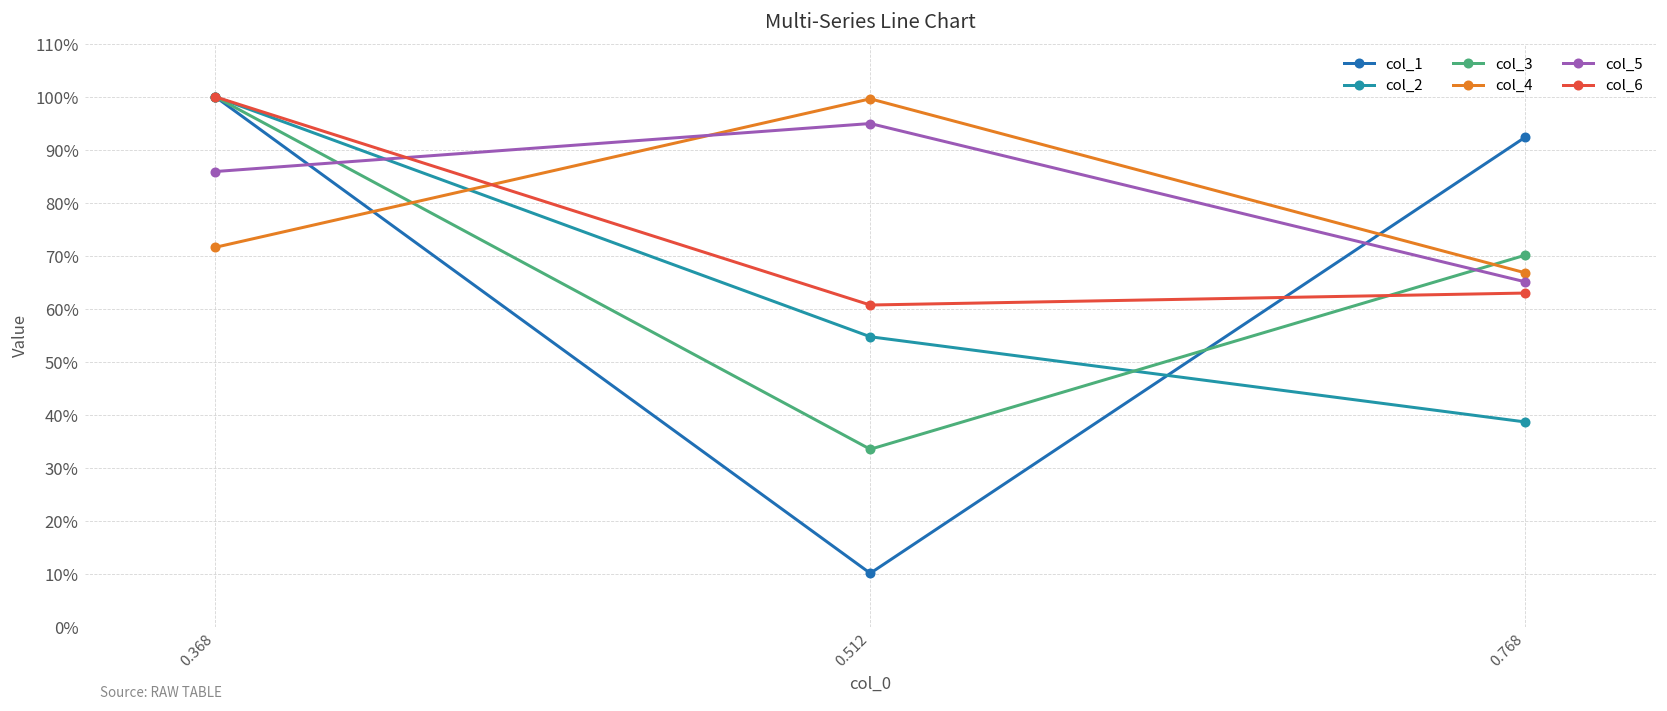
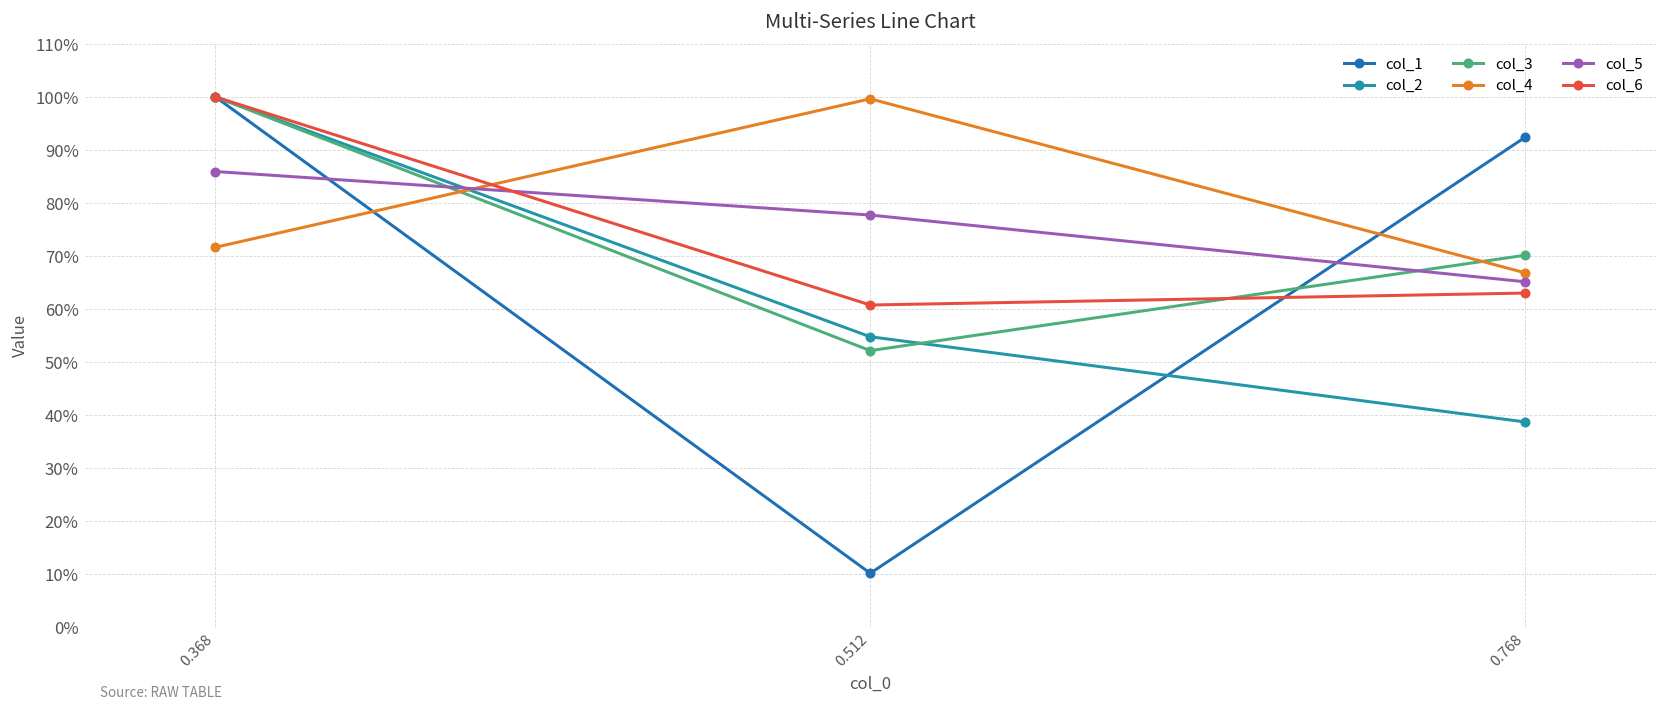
  {
    "col_3": {
-     "0.512": "33%",
+     "0.512": "52%",
      "0.768": "70%"
    },
    "col_5": {
      "0.368": "86%",
-     "0.512": "95%",
+     "0.512": "78%",
      "0.768": "65%"
    }
  }
